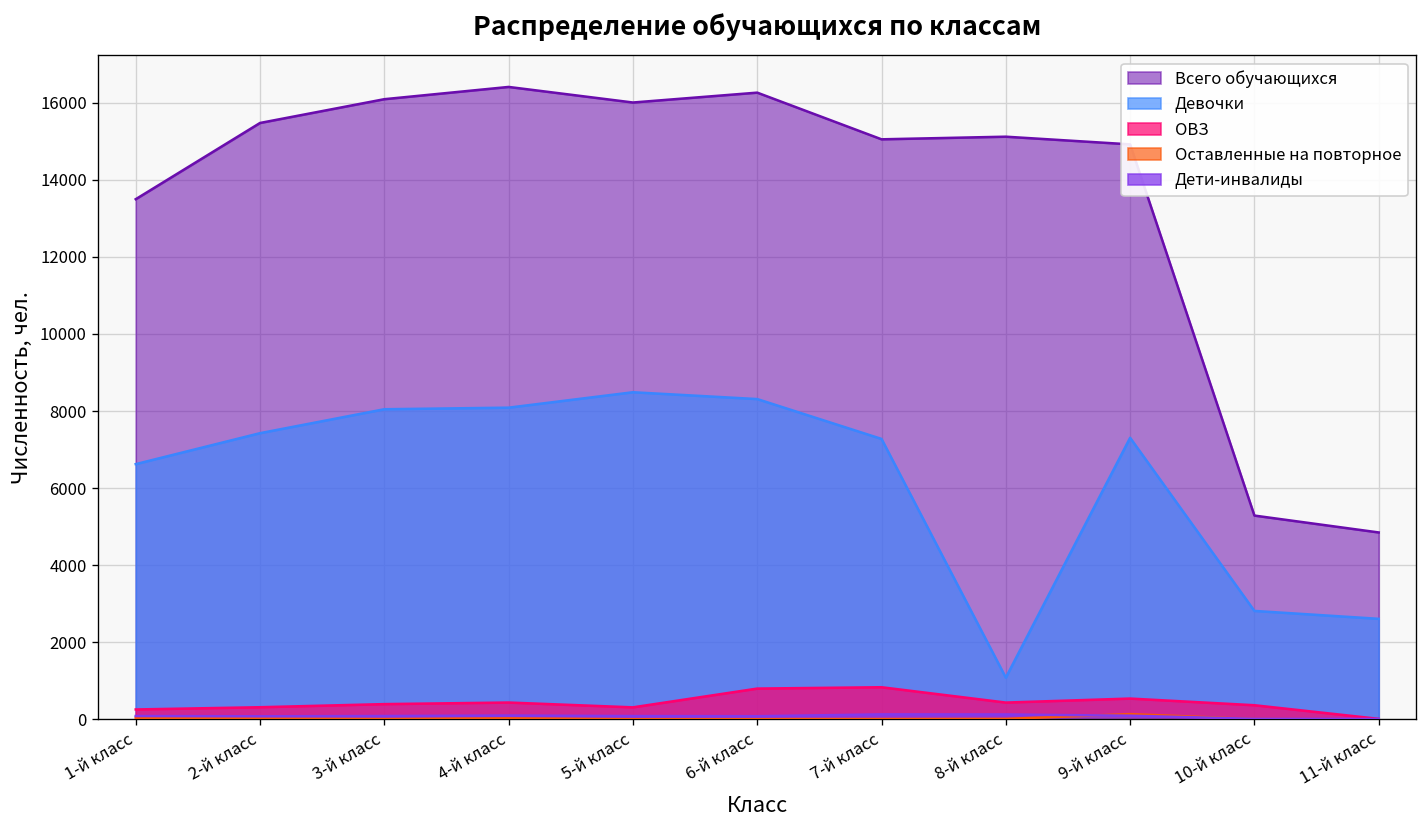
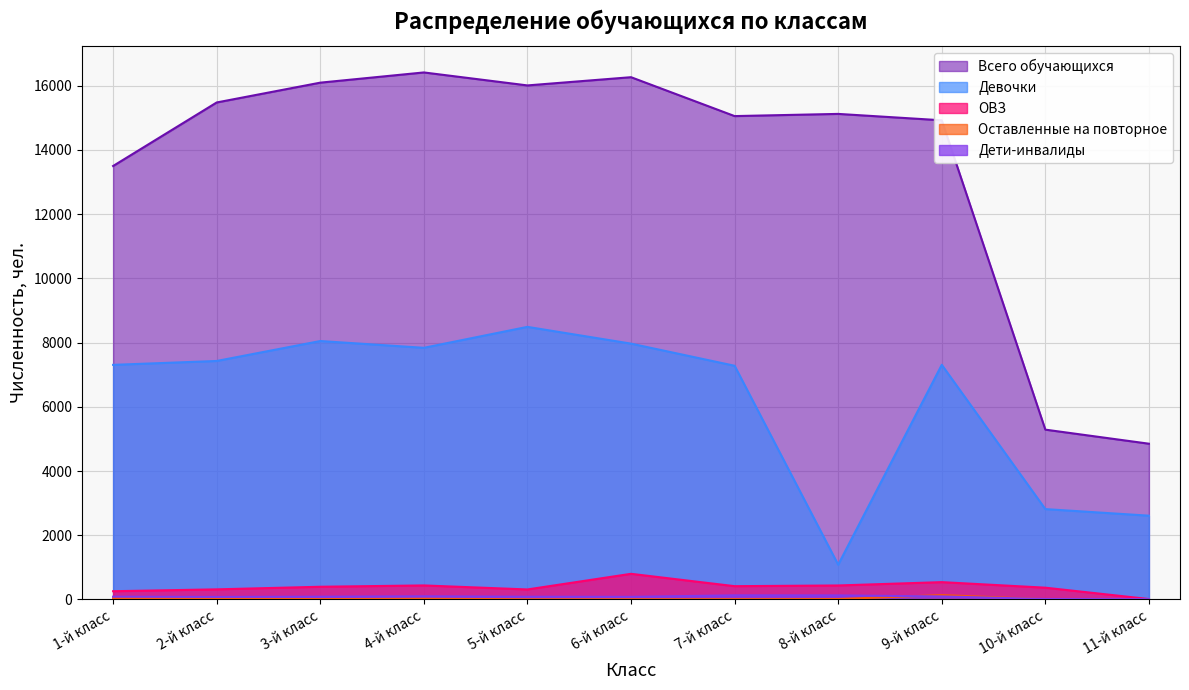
  {
    "Девочки": {
-     "1-й класс": 6600,
+     "1-й класс": 7300,
      "2-й класс": 7400,
      "3-й класс": 8000,
-     "4-й класс": 8100,
+     "4-й класс": 7800,
      "5-й класс": 8500,
-     "6-й класс": 8300,
+     "6-й класс": 8000,
      "7-й класс": 7300,
      "8-й класс": 1100,
      "9-й класс": 7300,
      "10-й класс": 2800,
      "11-й класс": 2600
    },
    "ОВЗ": {
      "1-й класс": 300,
      "2-й класс": 300,
      "3-й класс": 400,
      "4-й класс": 400,
      "5-й класс": 300,
      "6-й класс": 800,
-     "7-й класс": 800,
+     "7-й класс": 400,
      "8-й класс": 400,
      "9-й класс": 500,
      "10-й класс": 400
    },
    "Оставленные на повторное": {
      "5-й класс": 0,
      "7-й класс": 0,
      "8-й класс": 0
    }
  }
